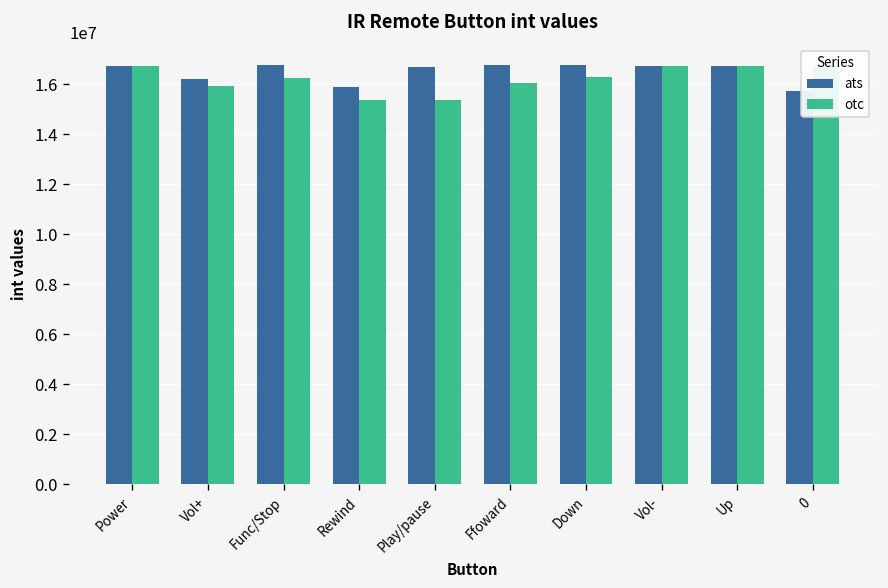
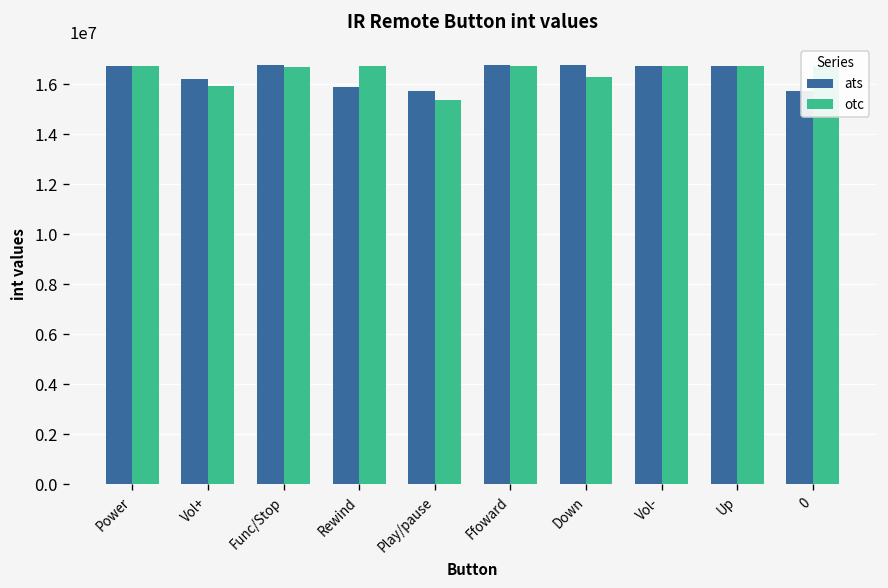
  {
    "ats": {
      "Power": 16800000,
      "Vol+": 16200000,
      "Func/Stop": 16800000,
      "Rewind": 15900000,
-     "Play/pause": 16700000,
+     "Play/pause": 15700000,
      "Ffoward": 16800000,
      "Down": 16800000,
      "Vol-": 16800000,
      "Up": 16700000,
      "0": 15700000
    },
    "otc": {
      "Power": 16800000,
      "Vol+": 15900000,
-     "Func/Stop": 16300000,
-     "Rewind": 15400000,
+     "Func/Stop": 16700000,
+     "Rewind": 16700000,
      "Play/pause": 15400000,
-     "Ffoward": 16100000,
+     "Ffoward": 16700000,
      "Down": 16300000,
      "Vol-": 16700000,
      "Up": 16700000
    }
  }
